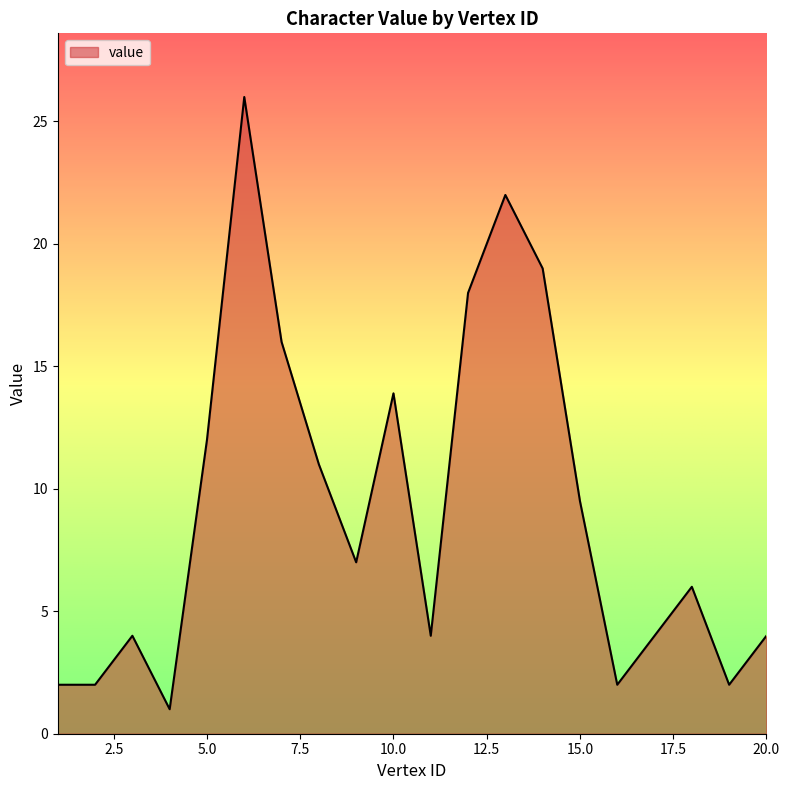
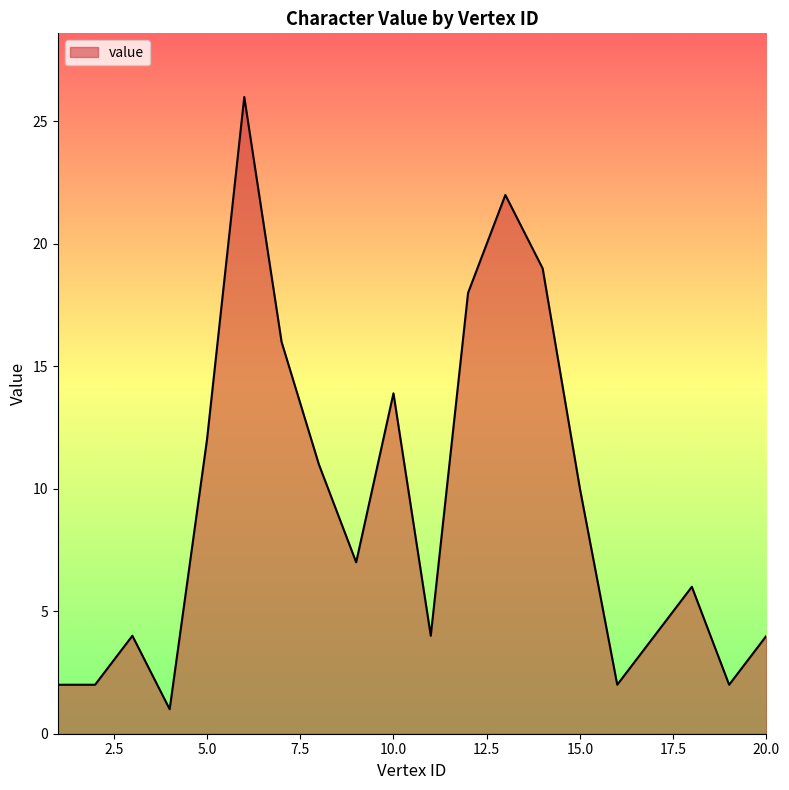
  {
    "5.0": 12.0,
    "10.0": 13.9,
-   "15.0": 9.5,
+   "15.0": 10.0,
    "20.0": 4.0
  }
